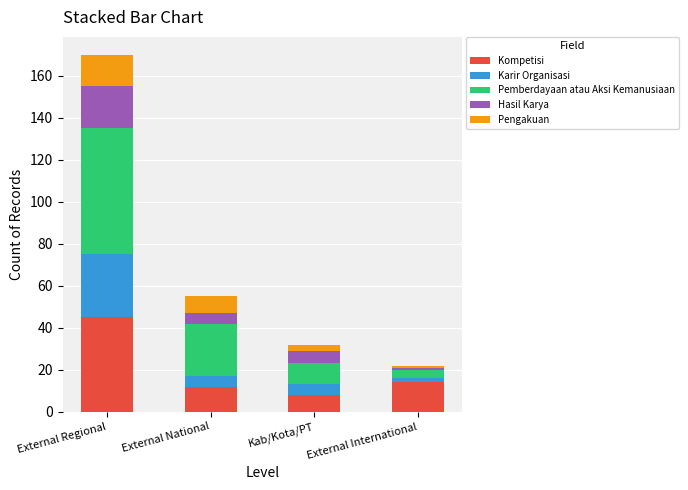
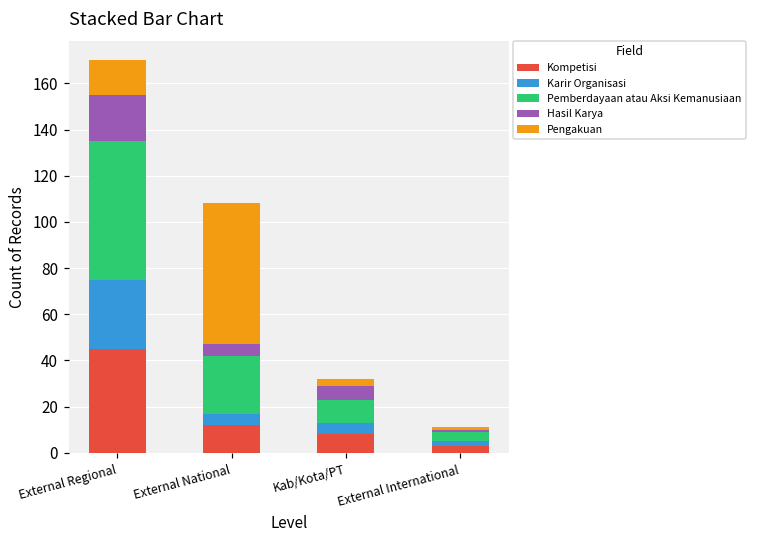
  {
    "Kompetisi": {
      "External Regional": 45,
      "External National": 12,
      "Kab/Kota/PT": 8,
-     "External International": 14
+     "External International": 3
    },
    "Karir Organisasi": {
      "External Regional": 30,
      "External National": 5,
      "Kab/Kota/PT": 5,
      "External International": 2
    },
    "Pemberdayaan atau Aksi Kemanusiaan": {
      "External Regional": 60,
      "External National": 25,
      "Kab/Kota/PT": 10,
      "External International": 4
    },
    "Hasil Karya": {
      "External Regional": 20,
      "External National": 5,
      "Kab/Kota/PT": 6
    },
    "Pengakuan": {
      "External Regional": 15,
-     "External National": 8,
+     "External National": 61,
      "Kab/Kota/PT": 3
    }
  }
